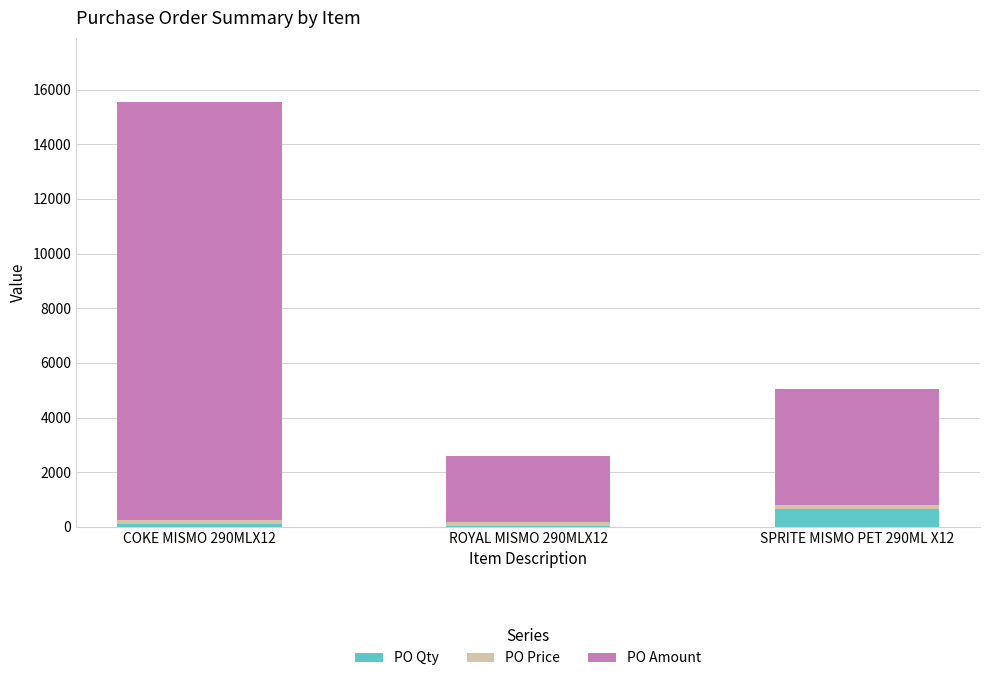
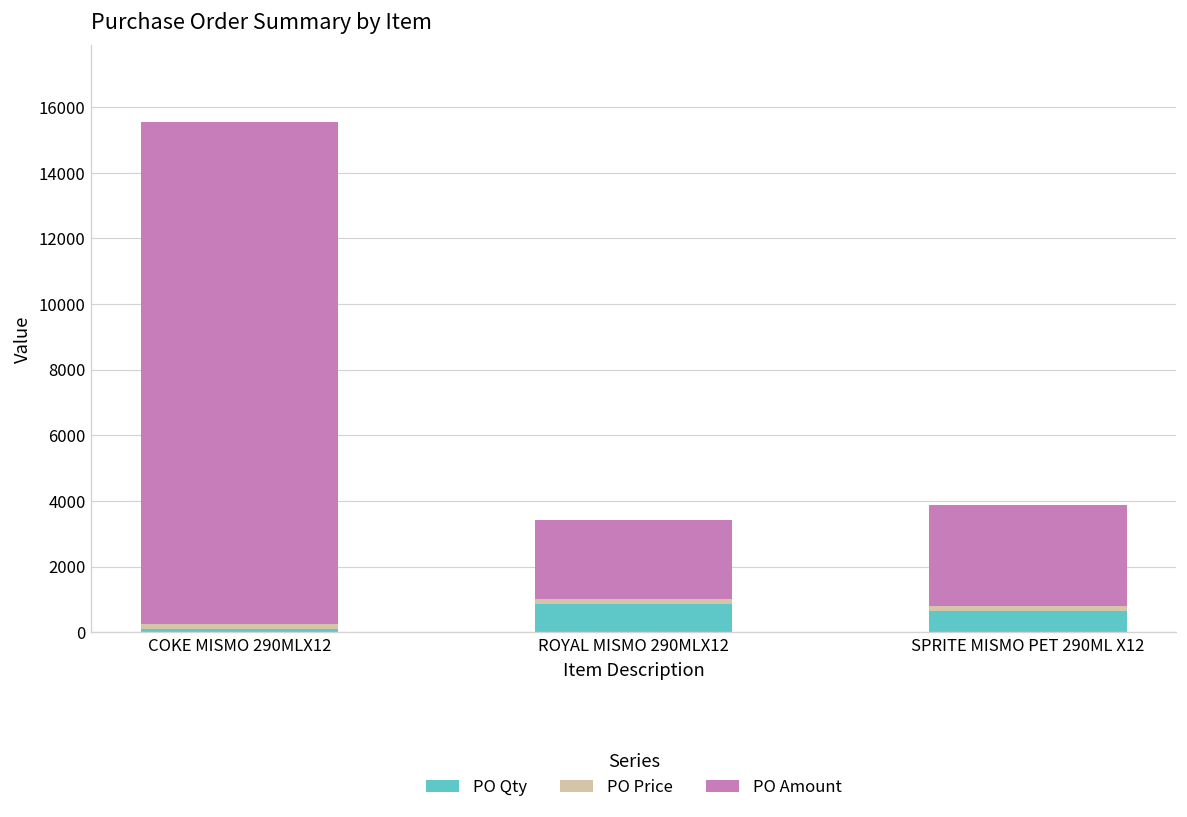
  {
    "PO Qty": {
      "COKE MISMO 290MLX12": 100,
-     "ROYAL MISMO 290MLX12": 0,
+     "ROYAL MISMO 290MLX12": 800,
      "SPRITE MISMO PET 290ML X12": 700
    },
    "PO Price": {
      "COKE MISMO 290MLX12": 200,
      "ROYAL MISMO 290MLX12": 200,
      "SPRITE MISMO PET 290ML X12": 200
    },
    "PO Amount": {
      "COKE MISMO 290MLX12": 15300,
      "ROYAL MISMO 290MLX12": 2400,
-     "SPRITE MISMO PET 290ML X12": 4200
+     "SPRITE MISMO PET 290ML X12": 3100
    }
  }
